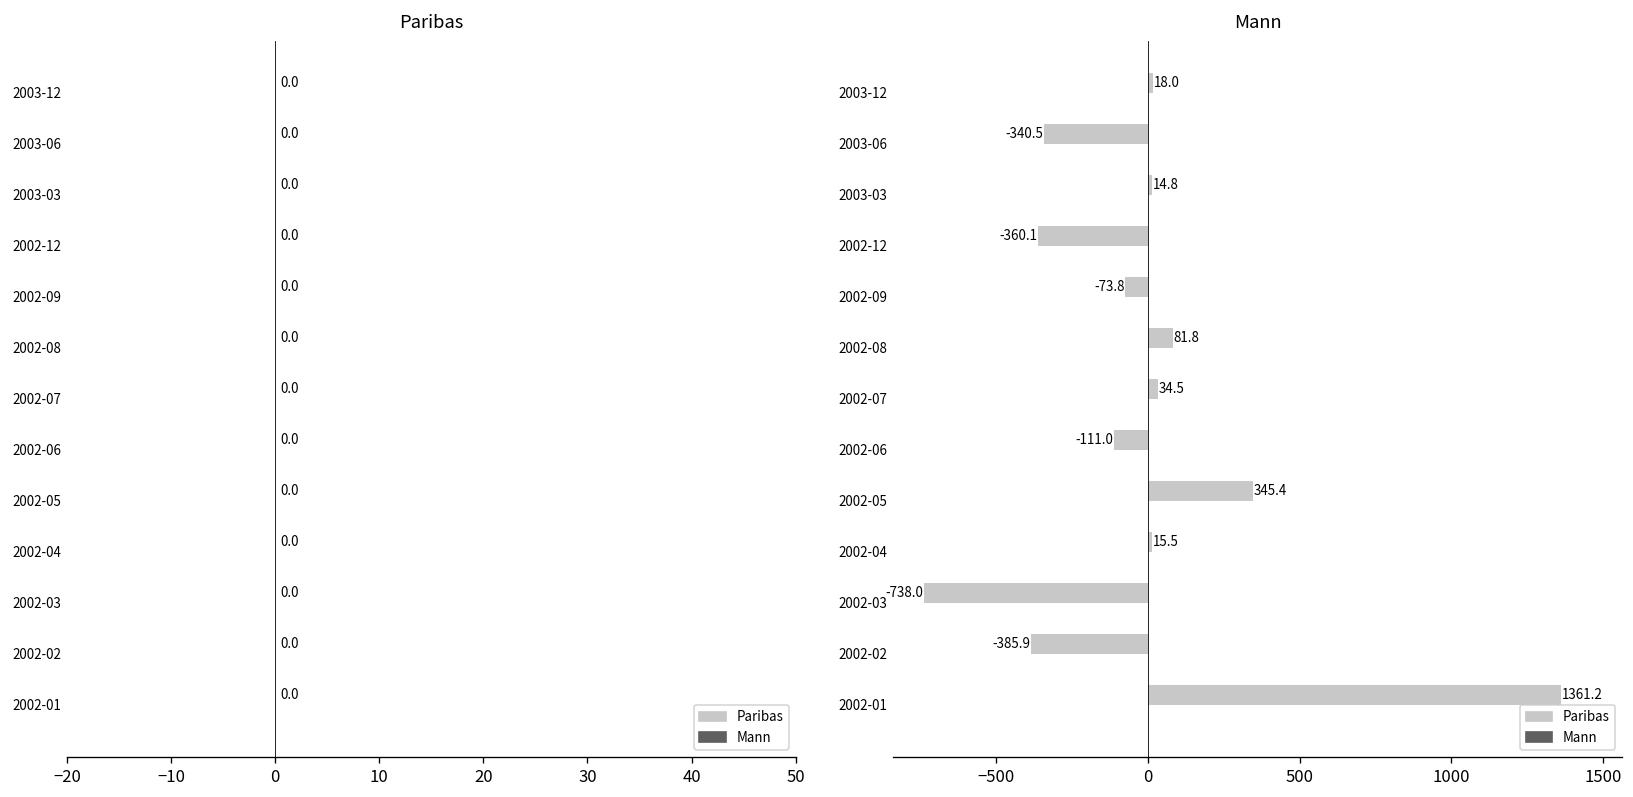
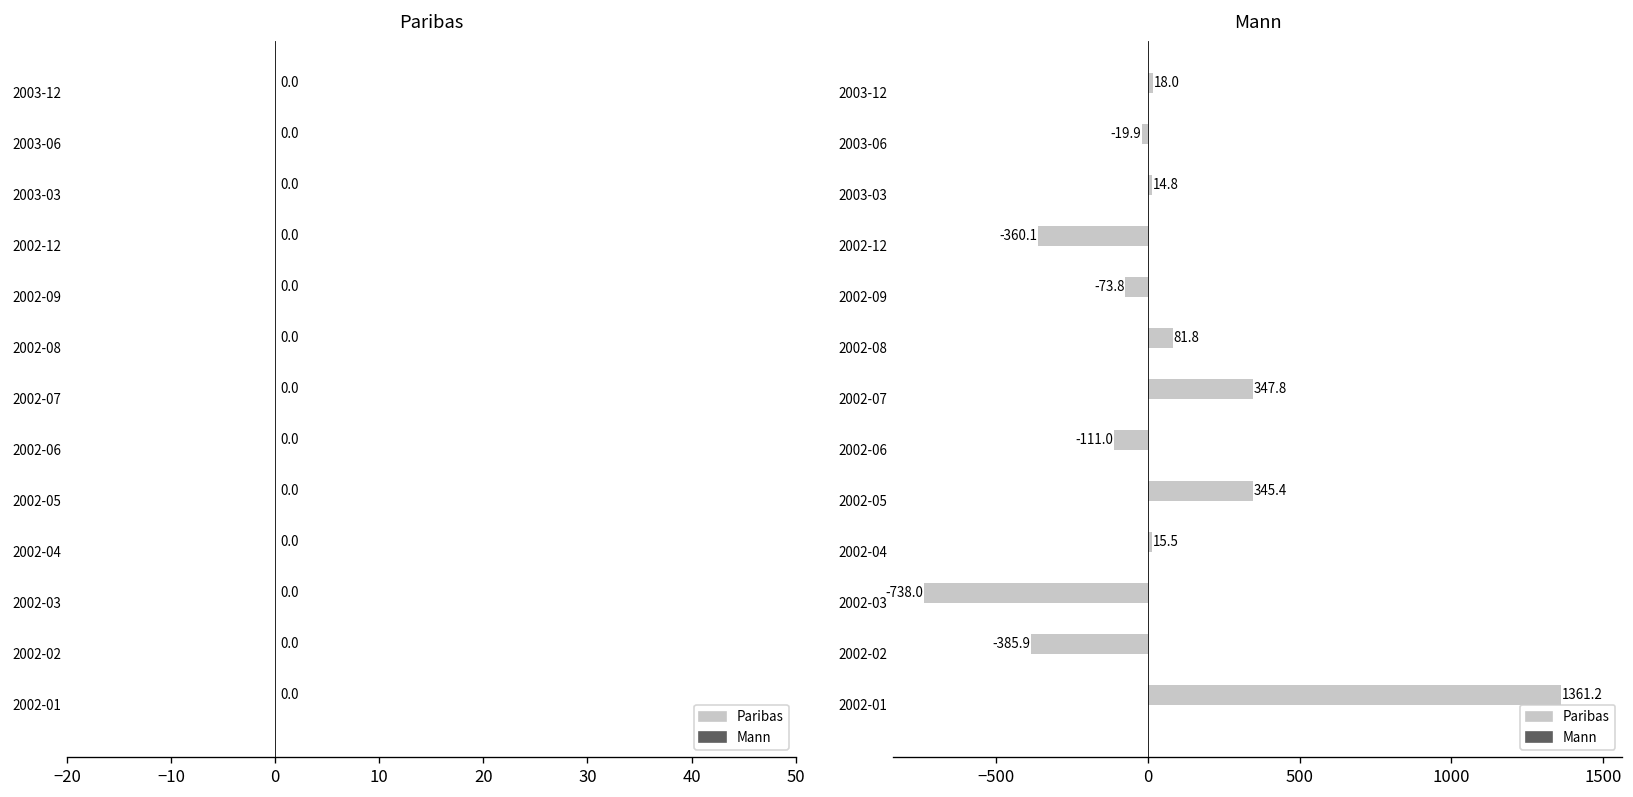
  {
    "Paribas": {
      "Paribas": {
        "2003-12": 0.0,
        "2003-06": 0.0,
        "2003-03": 0.0,
        "2002-12": 0.0,
        "2002-09": 0.0,
        "2002-08": 0.0,
        "2002-07": 0.0,
        "2002-06": 0.0,
        "2002-05": 0.0,
        "2002-04": 0.0,
        "2002-03": 0.0,
        "2002-02": 0.0,
        "2002-01": 0.0
      }
    },
    "Mann": {
      "Paribas": {
        "2003-12": 18.0,
-       "2003-06": -340.5,
+       "2003-06": -19.9,
        "2003-03": 14.8,
        "2002-12": -360.1,
        "2002-09": -73.8,
        "2002-08": 81.8,
-       "2002-07": 34.5,
+       "2002-07": 347.8,
        "2002-06": -111.0,
        "2002-05": 345.4,
        "2002-04": 15.5,
        "2002-03": -738.0,
        "2002-02": -385.9,
        "2002-01": 1361.2
      },
      "Mann": {
        "2003-12": 0,
        "2003-06": 0,
        "2003-03": 0,
        "2002-12": 0,
        "2002-09": 0,
        "2002-08": 0,
        "2002-07": 0,
        "2002-06": 0,
        "2002-05": 0,
        "2002-04": 0,
        "2002-03": 0,
        "2002-02": 0,
        "2002-01": 0
      }
    }
  }
